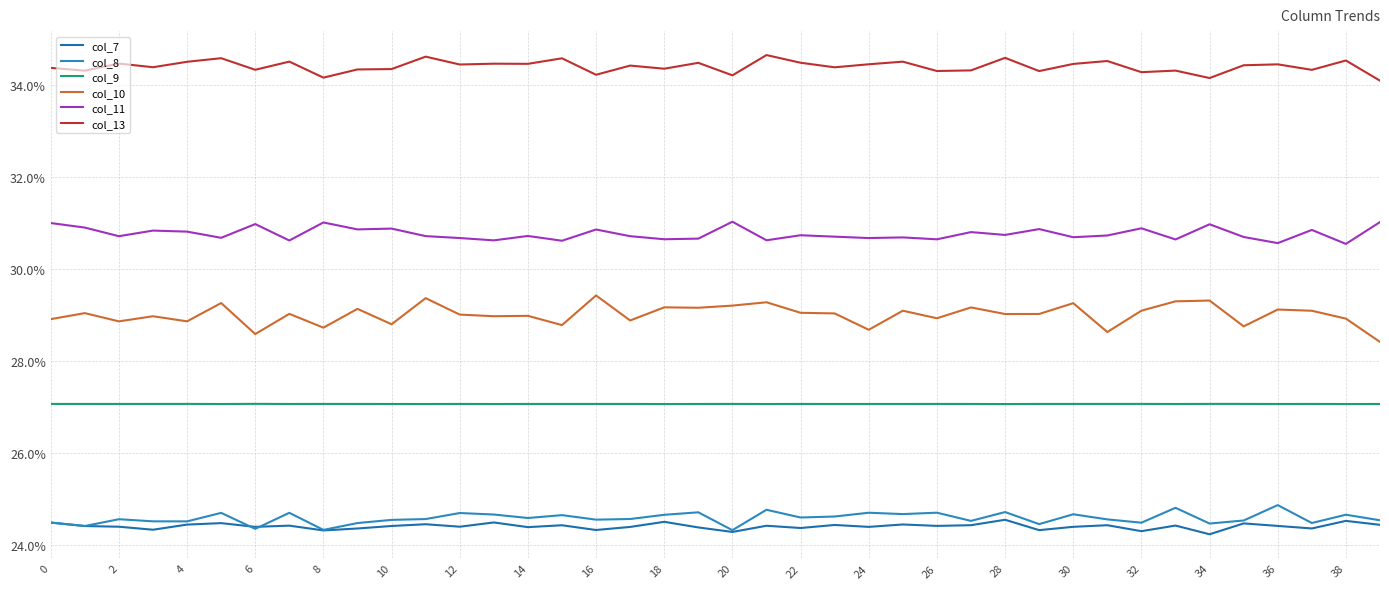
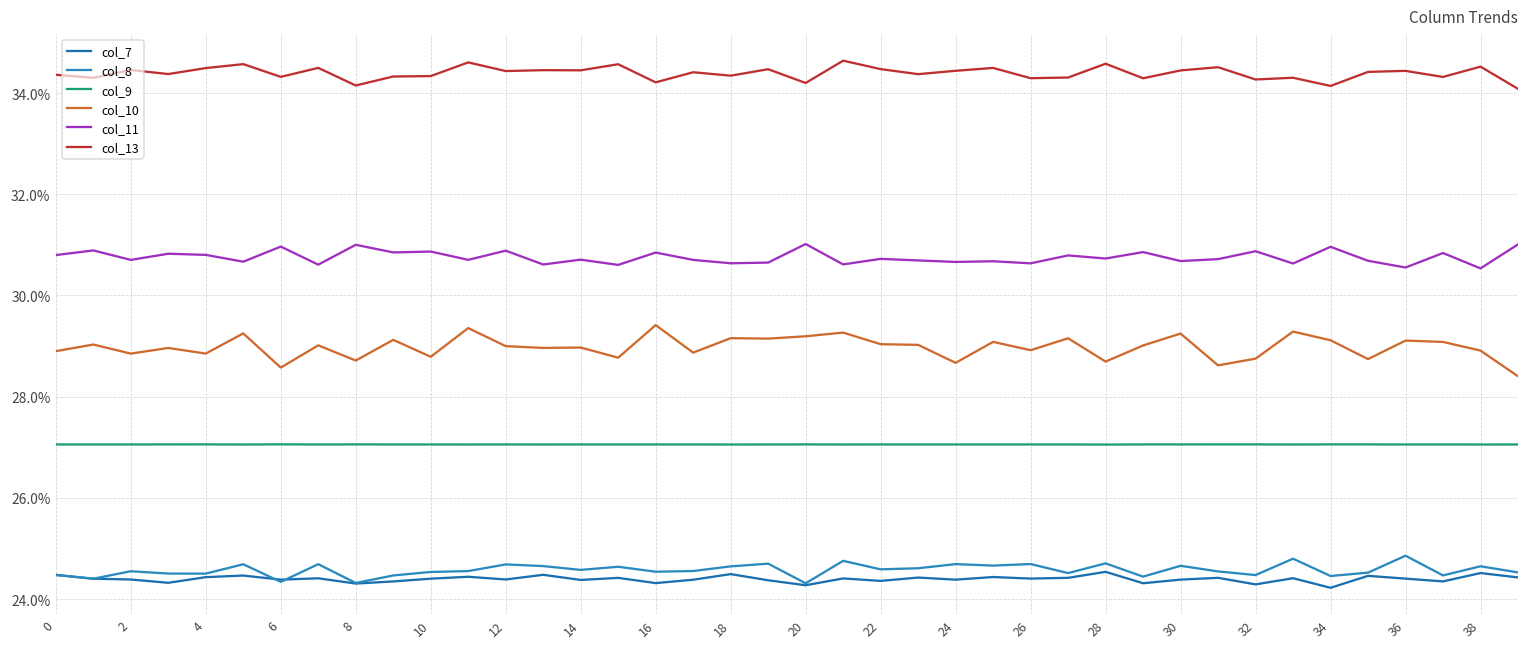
  {
    "col_9": {
      "0": "27.1%",
      "2": "27.1%",
      "4": "27.1%",
      "6": "27.1%",
      "8": "27.1%",
      "10": "27.1%",
      "12": "27.1%",
      "14": "27.1%",
      "16": "27.1%",
      "18": "27.1%",
      "20": "27.1%",
      "22": "27.1%",
      "24": "27.1%",
      "26": "27.1%",
      "28": "27.1%",
      "30": "27.1%",
      "32": "27.1%",
      "34": "27.1%",
      "36": "27.1%",
      "38": "27.1%"
    },
    "col_10": {
      "0": "28.9%",
      "2": "28.9%",
      "4": "28.9%",
      "6": "28.6%",
      "8": "28.7%",
      "10": "28.8%",
      "12": "29.0%",
      "14": "29.0%",
      "16": "29.4%",
      "18": "29.2%",
      "20": "29.2%",
      "22": "29.0%",
      "24": "28.7%",
      "26": "28.9%",
-     "28": "29.0%",
+     "28": "28.7%",
      "30": "29.2%",
-     "32": "29.1%",
-     "34": "29.3%",
+     "32": "28.8%",
+     "34": "29.1%",
      "36": "29.1%",
      "38": "28.9%"
    },
    "col_11": {
-     "0": "31.0%",
+     "0": "30.8%",
      "2": "30.7%",
      "4": "30.8%",
      "6": "31.0%",
      "8": "31.0%",
      "10": "30.9%",
-     "12": "30.7%",
+     "12": "30.9%",
      "14": "30.7%",
      "16": "30.8%",
      "18": "30.6%",
      "20": "31.0%",
      "22": "30.7%",
      "24": "30.7%",
      "26": "30.6%",
      "28": "30.7%",
      "30": "30.7%",
      "32": "30.9%",
      "34": "31.0%",
      "36": "30.6%",
      "38": "30.5%"
    },
    "col_13": {
      "0": "34.4%",
      "4": "34.5%",
      "6": "34.3%",
      "8": "34.1%",
      "10": "34.3%",
      "12": "34.4%",
      "14": "34.4%",
      "16": "34.2%",
      "18": "34.3%",
      "20": "34.2%",
      "22": "34.5%",
      "24": "34.4%",
      "26": "34.3%",
      "28": "34.6%",
      "30": "34.4%",
      "32": "34.3%",
      "34": "34.1%",
      "36": "34.4%",
      "38": "34.5%"
    }
  }
